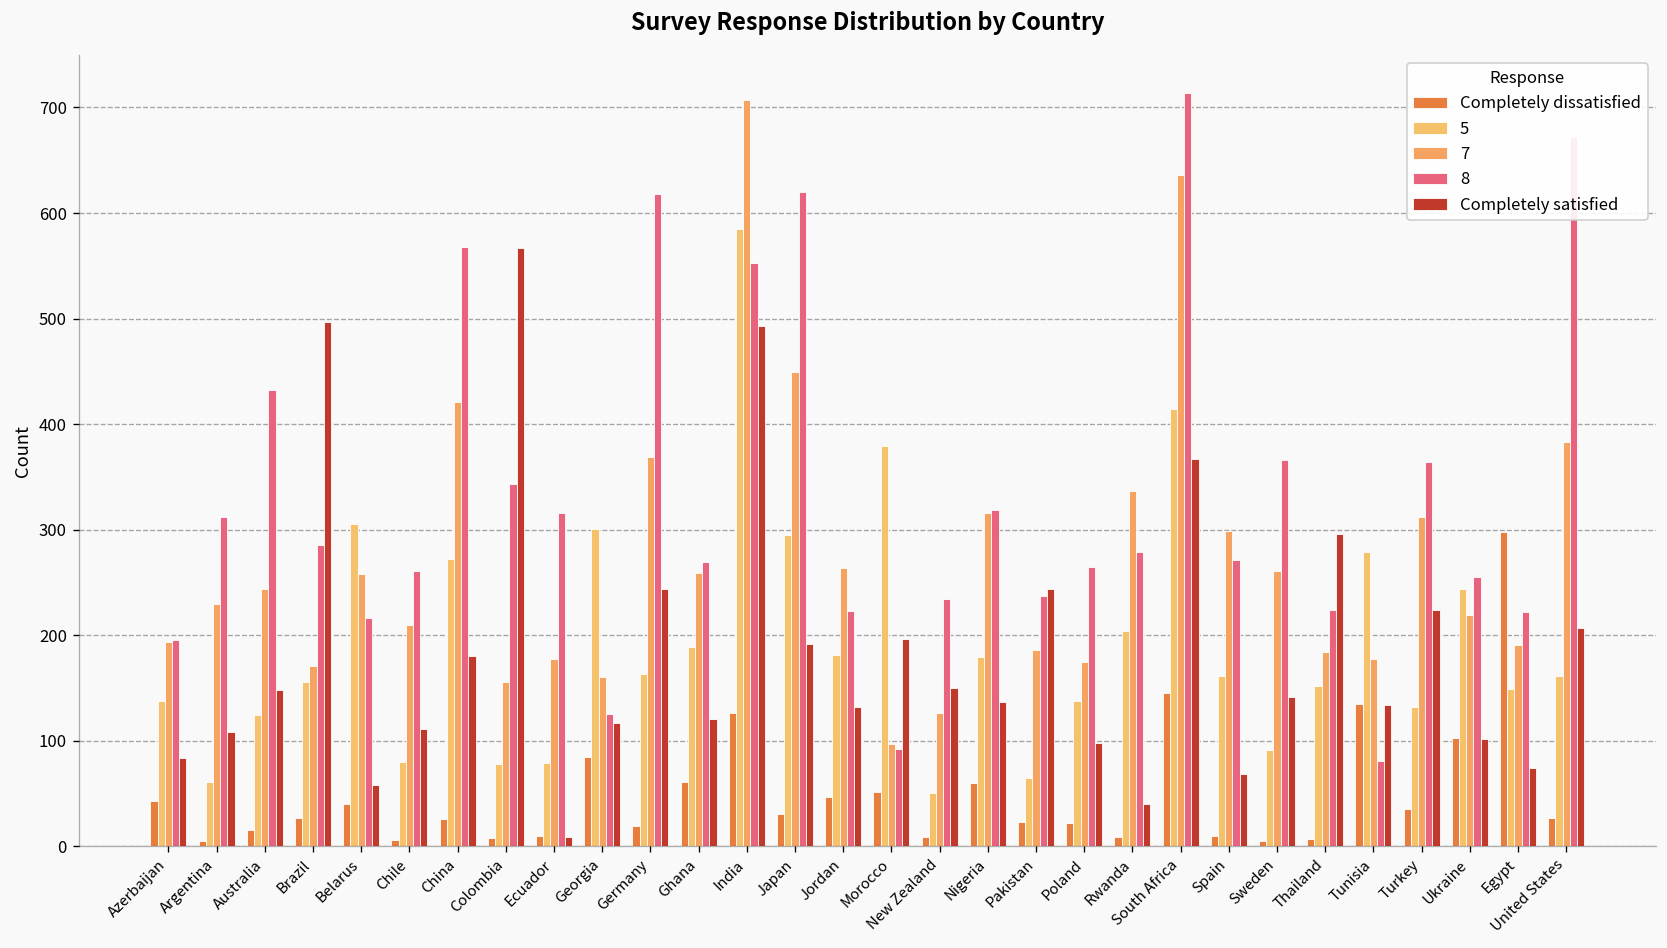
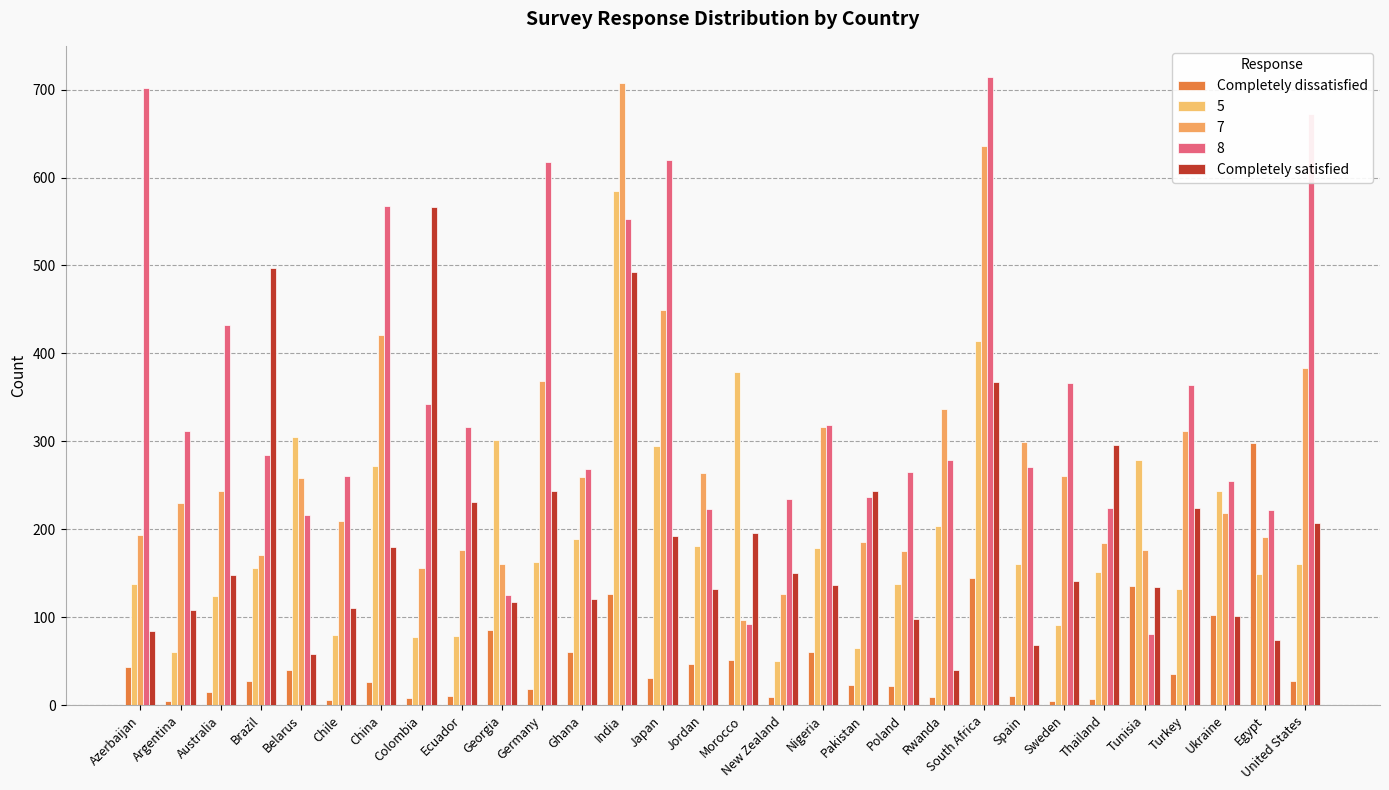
  {
    "8": {
-     "Azerbaijan": 200,
+     "Azerbaijan": 700,
      "Argentina": 310,
      "Australia": 430,
      "Brazil": 290,
      "Belarus": 220,
      "Chile": 260,
      "China": 570,
      "Colombia": 340,
      "Ecuador": 320,
      "Georgia": 130,
      "Germany": 620,
      "Ghana": 270,
      "India": 550,
      "Japan": 620,
      "Jordan": 220,
      "Morocco": 90,
      "New Zealand": 230,
      "Nigeria": 320,
      "Pakistan": 240,
      "Poland": 270,
      "Rwanda": 280,
      "South Africa": 710,
      "Spain": 270,
      "Sweden": 370,
      "Thailand": 220,
      "Tunisia": 80,
      "Turkey": 360,
      "Ukraine": 260,
      "Egypt": 220
    },
    "Completely satisfied": {
      "Azerbaijan": 80,
      "Argentina": 110,
      "Australia": 150,
      "Brazil": 500,
      "Belarus": 60,
      "Chile": 110,
      "China": 180,
      "Colombia": 570,
-     "Ecuador": 10,
+     "Ecuador": 230,
      "Georgia": 120,
      "Germany": 240,
      "Ghana": 120,
      "India": 490,
      "Japan": 190,
      "Jordan": 130,
      "Morocco": 200,
      "New Zealand": 150,
      "Nigeria": 140,
      "Pakistan": 240,
      "Poland": 100,
      "Rwanda": 40,
      "South Africa": 370,
      "Spain": 70,
      "Sweden": 140,
      "Thailand": 300,
      "Tunisia": 130,
      "Turkey": 220,
      "Ukraine": 100,
      "Egypt": 70,
      "United States": 210
    }
  }
